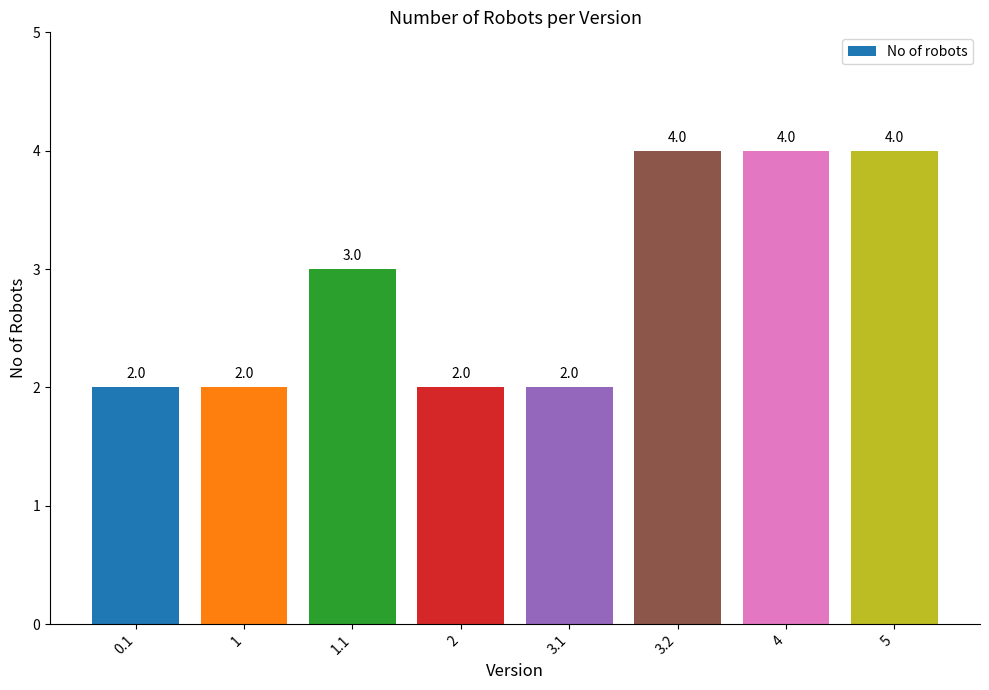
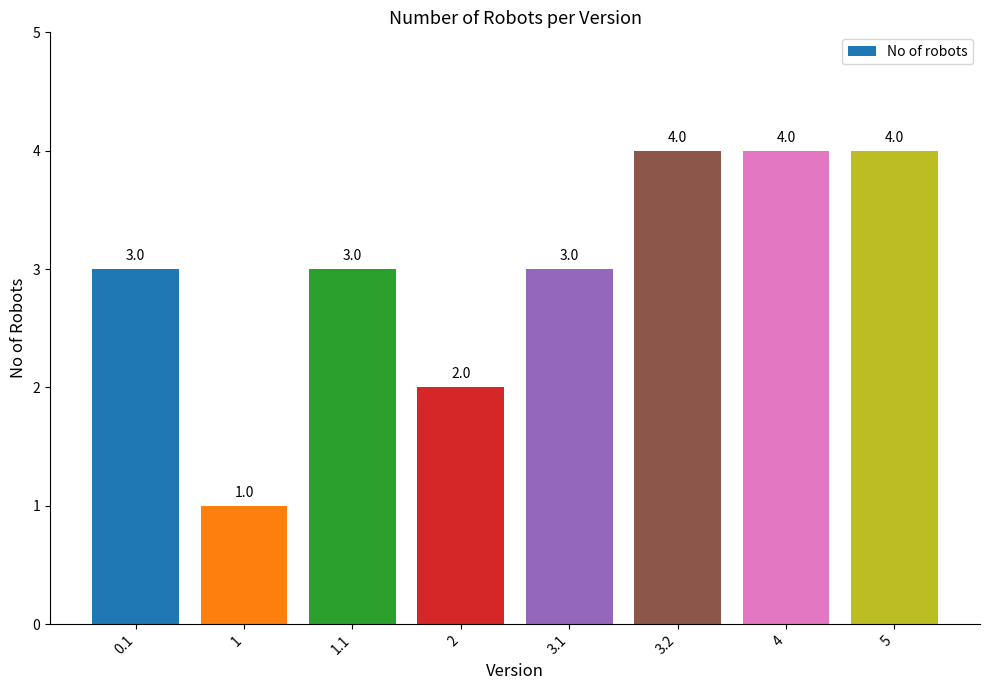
  {
-   "0.1": 2.0,
-   "1": 2.0,
+   "0.1": 3.0,
+   "1": 1.0,
    "1.1": 3.0,
    "2": 2.0,
-   "3.1": 2.0,
+   "3.1": 3.0,
    "3.2": 4.0,
    "4": 4.0,
    "5": 4.0
  }
